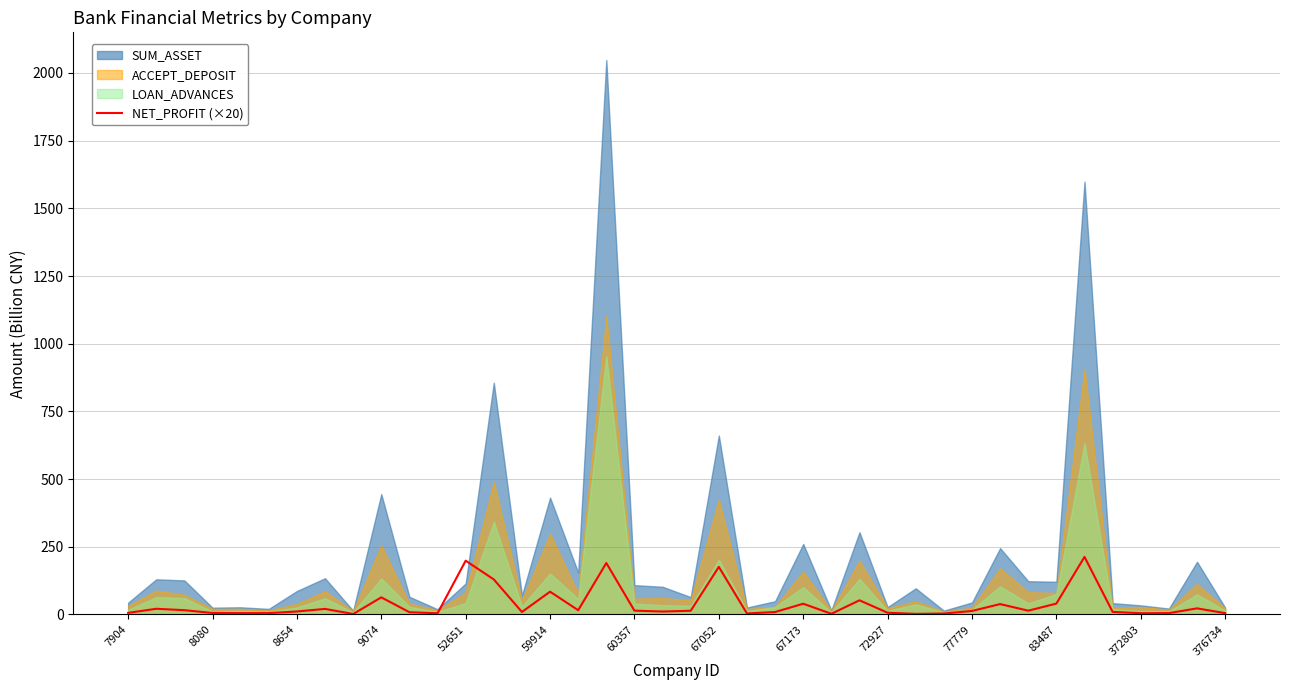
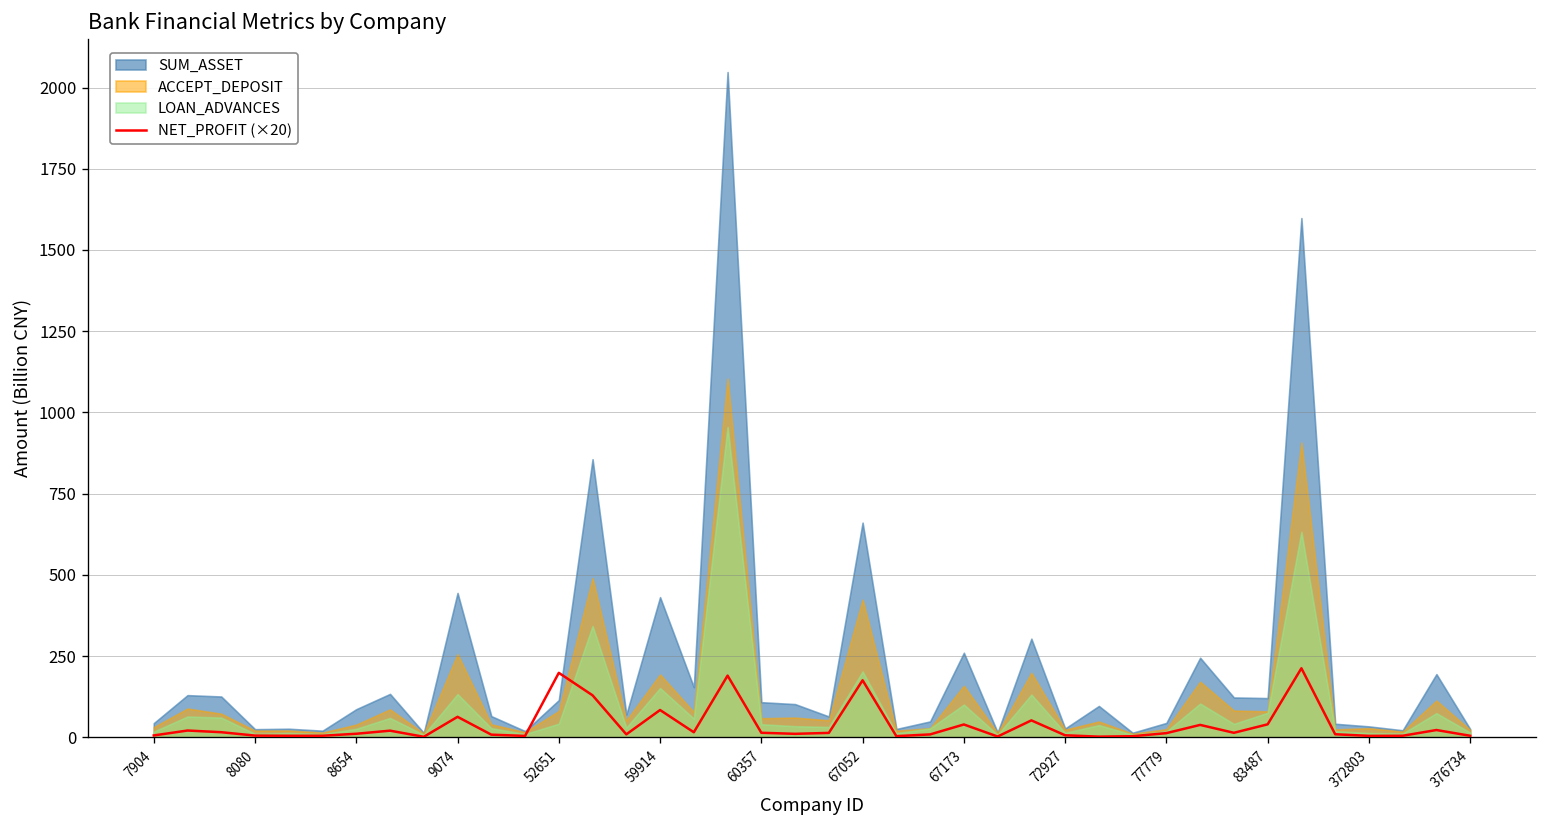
  {
    "NET_PROFIT (×20)": {
      "7904": 10,
      "8654": 10,
      "9074": 60,
      "52651": 200,
      "59914": 80,
      "60357": 10,
      "67052": 180,
      "67173": 40,
      "83487": 40,
      "376734": 0
    },
    "SUM_ASSET": {
      "7904": 40,
      "8654": 90,
      "9074": 440,
      "52651": 110,
      "59914": 430,
      "60357": 110,
      "67052": 660,
      "67173": 260,
      "77779": 40,
      "83487": 120
    },
    "ACCEPT_DEPOSIT": {
      "7904": 30,
      "8654": 40,
      "9074": 260,
      "52651": 80,
-     "59914": 300,
+     "59914": 190,
      "60357": 60,
      "67052": 420,
      "67173": 160
    },
    "LOAN_ADVANCES": {
      "7904": 20,
      "8654": 30,
      "9074": 130,
      "52651": 40,
      "59914": 150,
      "60357": 40,
      "67052": 200,
      "67173": 100
    }
  }
